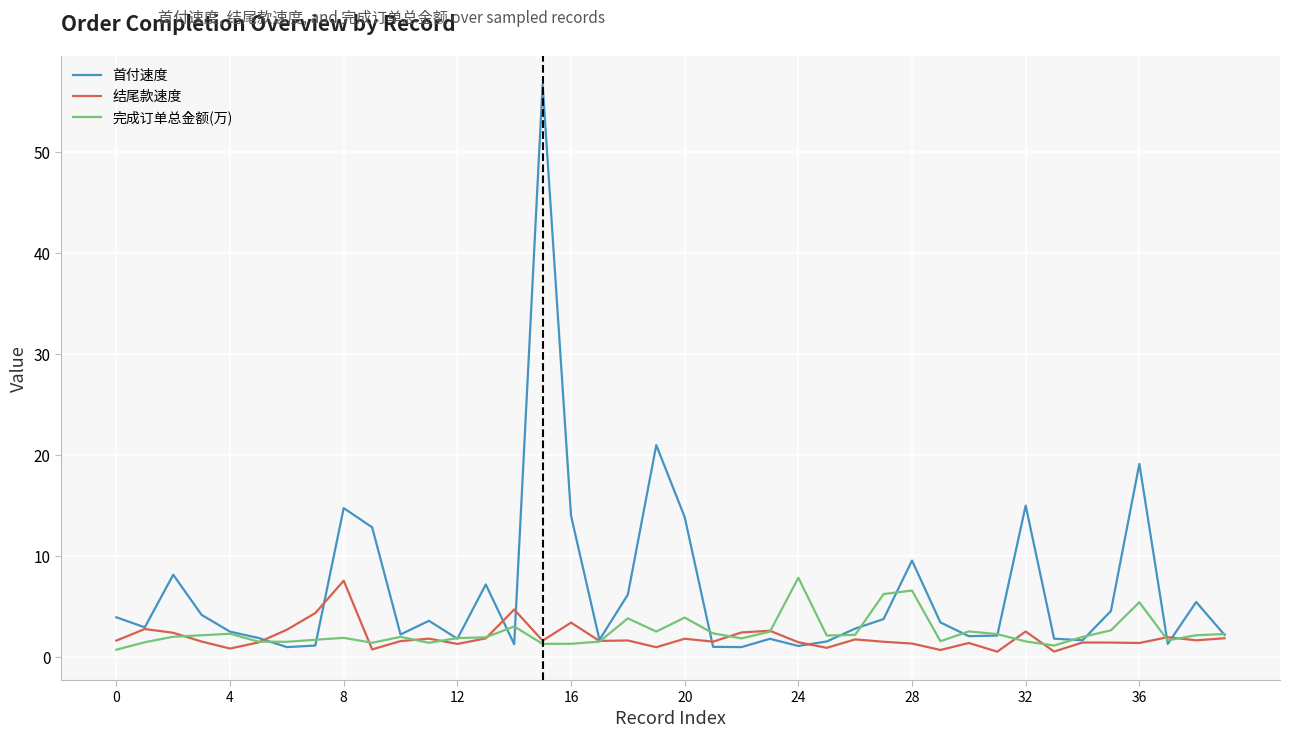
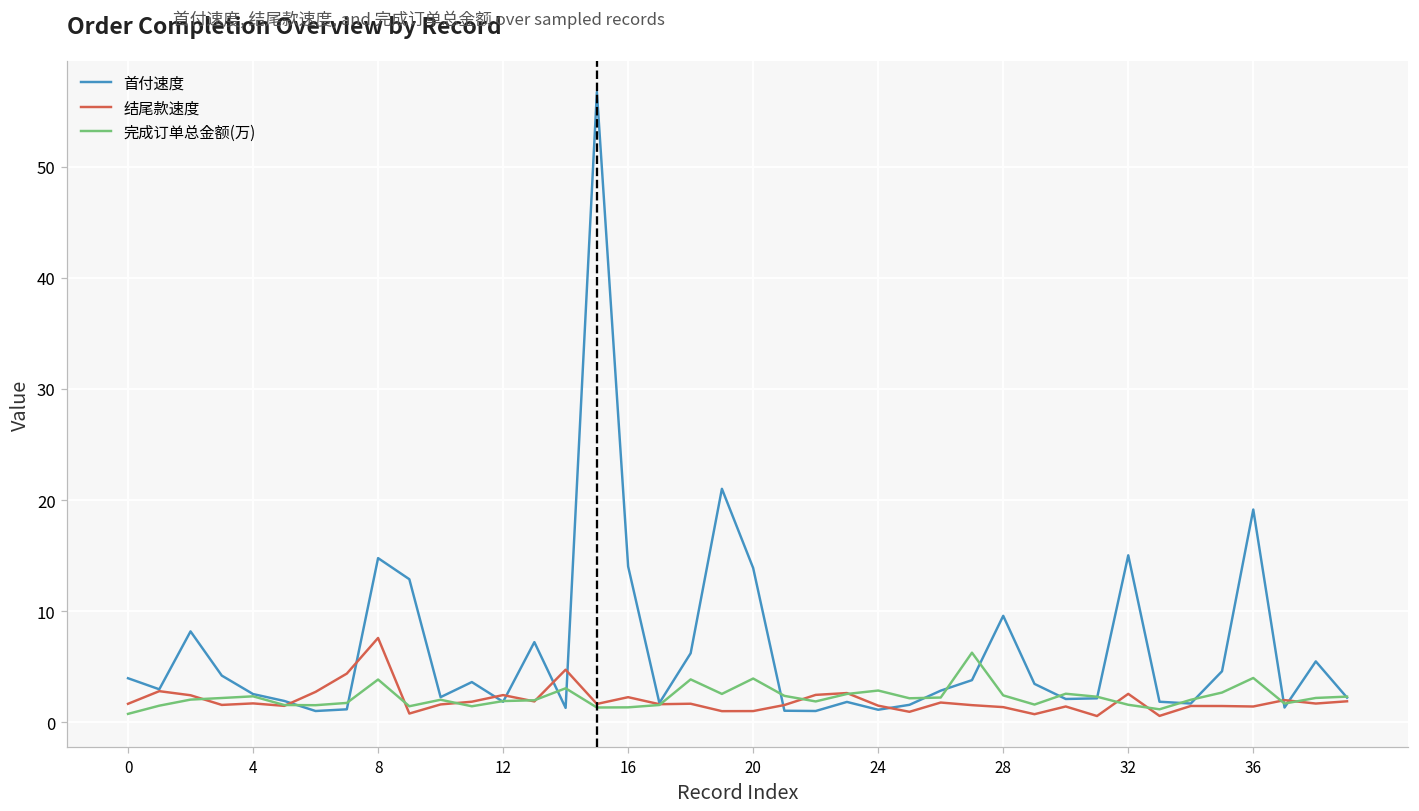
  {
    "首付速度": {
      "0": 4.0,
      "8": 14.8,
      "16": 14.0,
      "20": 13.9,
      "24": 1.1,
      "28": 9.6,
      "32": 15.0,
      "36": 19.2
    },
    "结尾款速度": {
      "0": 1.7,
-     "4": 0.9,
+     "4": 1.7,
      "8": 7.6,
-     "12": 1.3,
-     "16": 3.4,
-     "20": 1.8,
+     "12": 2.4,
+     "16": 2.3,
+     "20": 1.0,
      "24": 1.5,
      "28": 1.4,
      "32": 2.6,
      "36": 1.4
    },
    "完成订单总金额(万)": {
      "0": 0.8,
-     "8": 1.9,
+     "8": 3.8,
      "16": 1.3,
      "20": 3.9,
-     "24": 7.9,
-     "28": 6.6,
+     "24": 2.9,
+     "28": 2.4,
      "32": 1.6,
-     "36": 5.5
+     "36": 4.0
    }
  }
